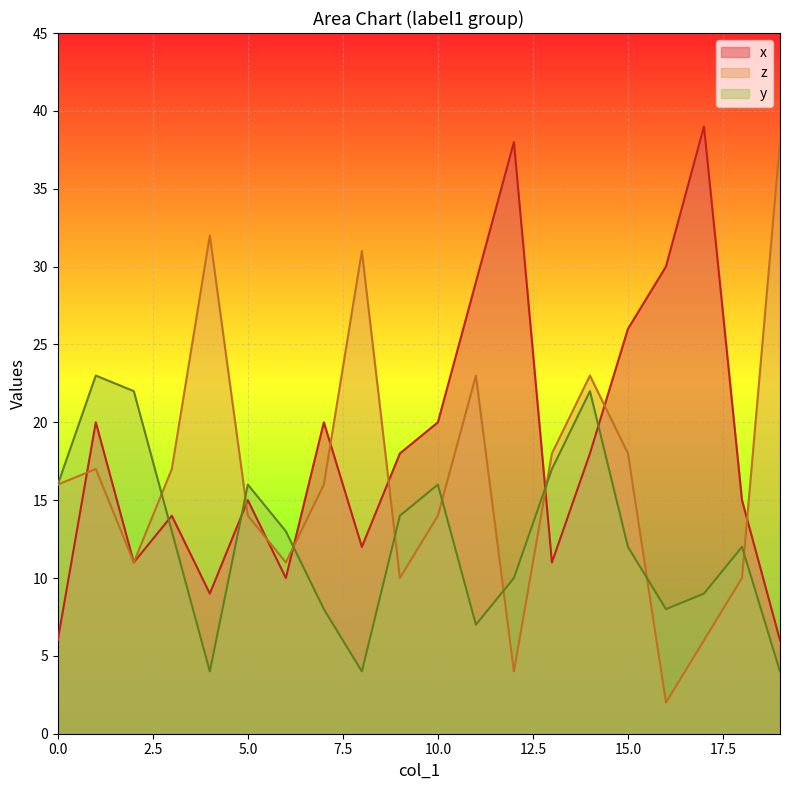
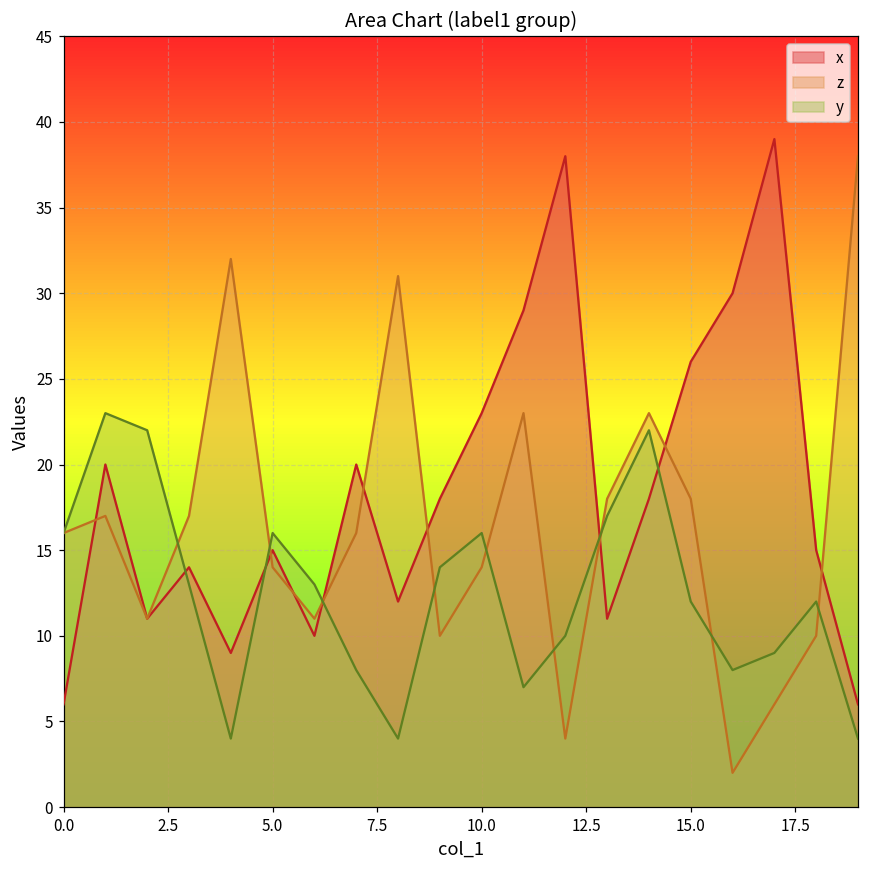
  {
    "x": {
      "0.0": 6,
      "5.0": 15,
-     "10.0": 20,
+     "10.0": 23,
      "15.0": 26
    }
  }
